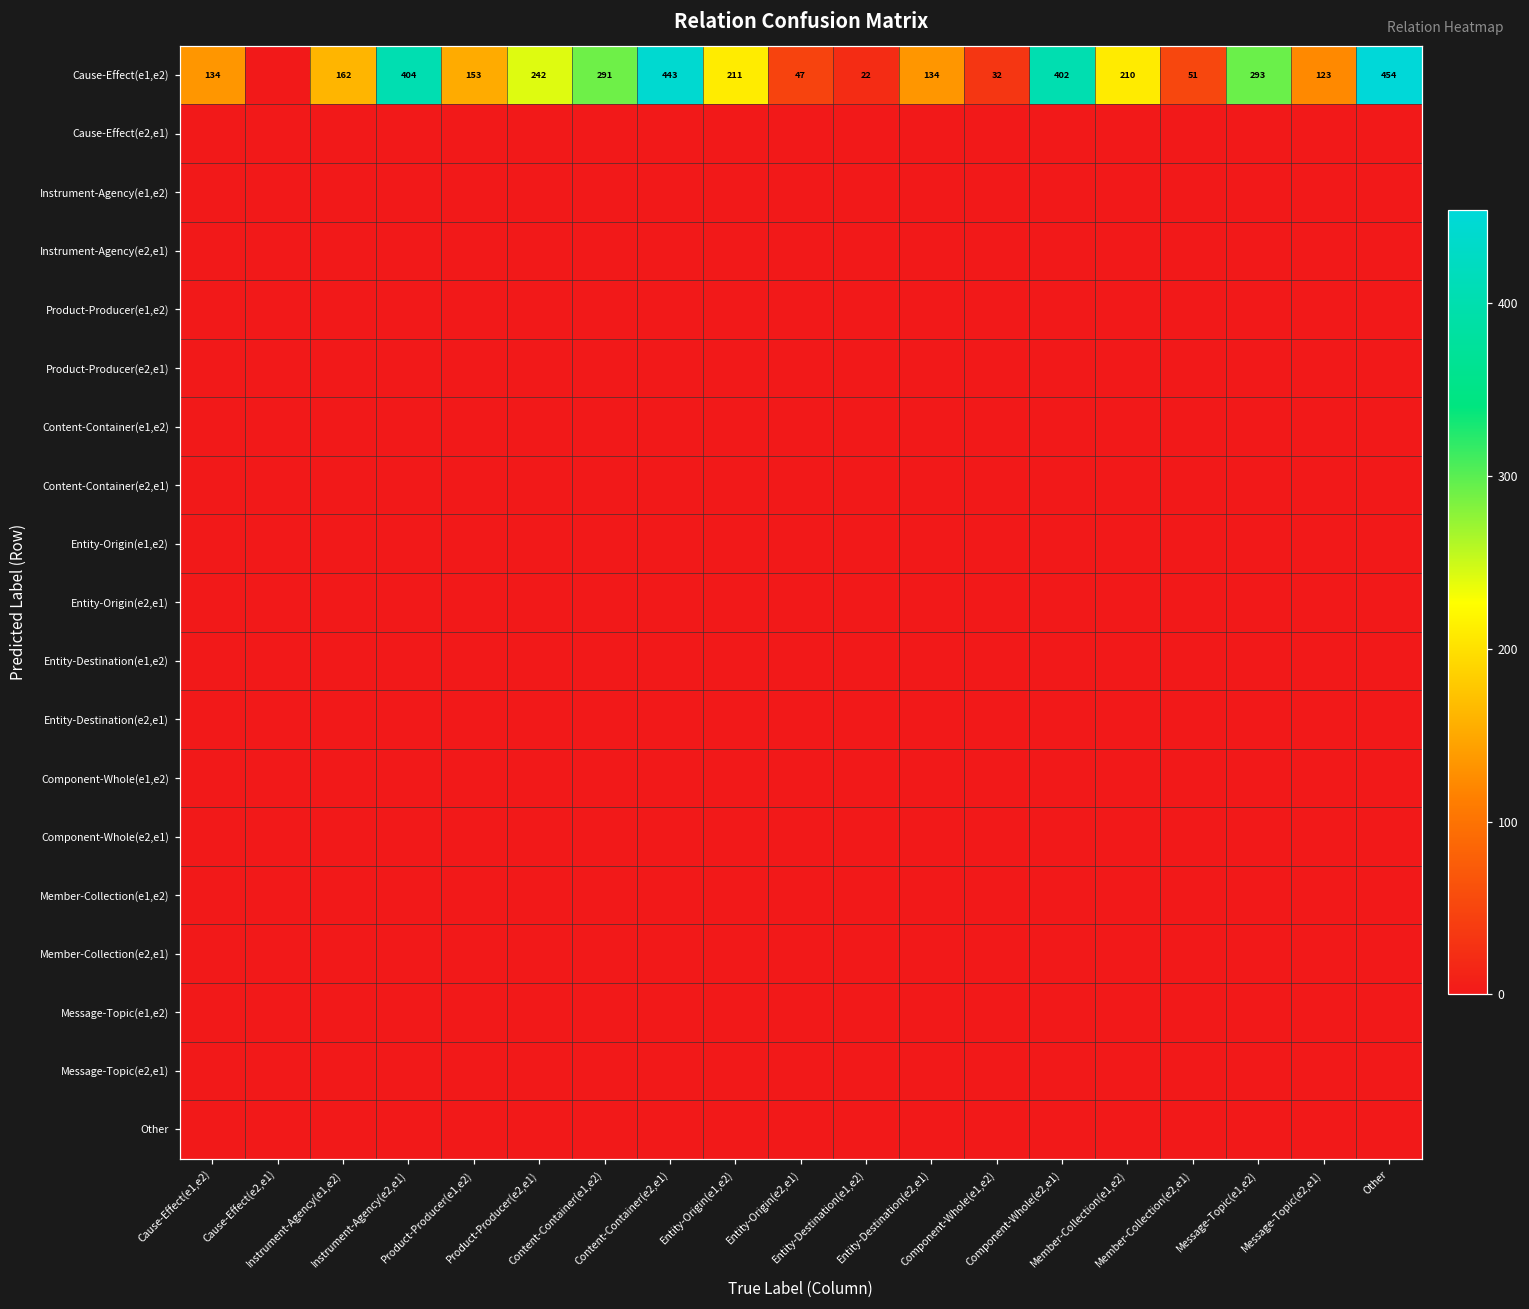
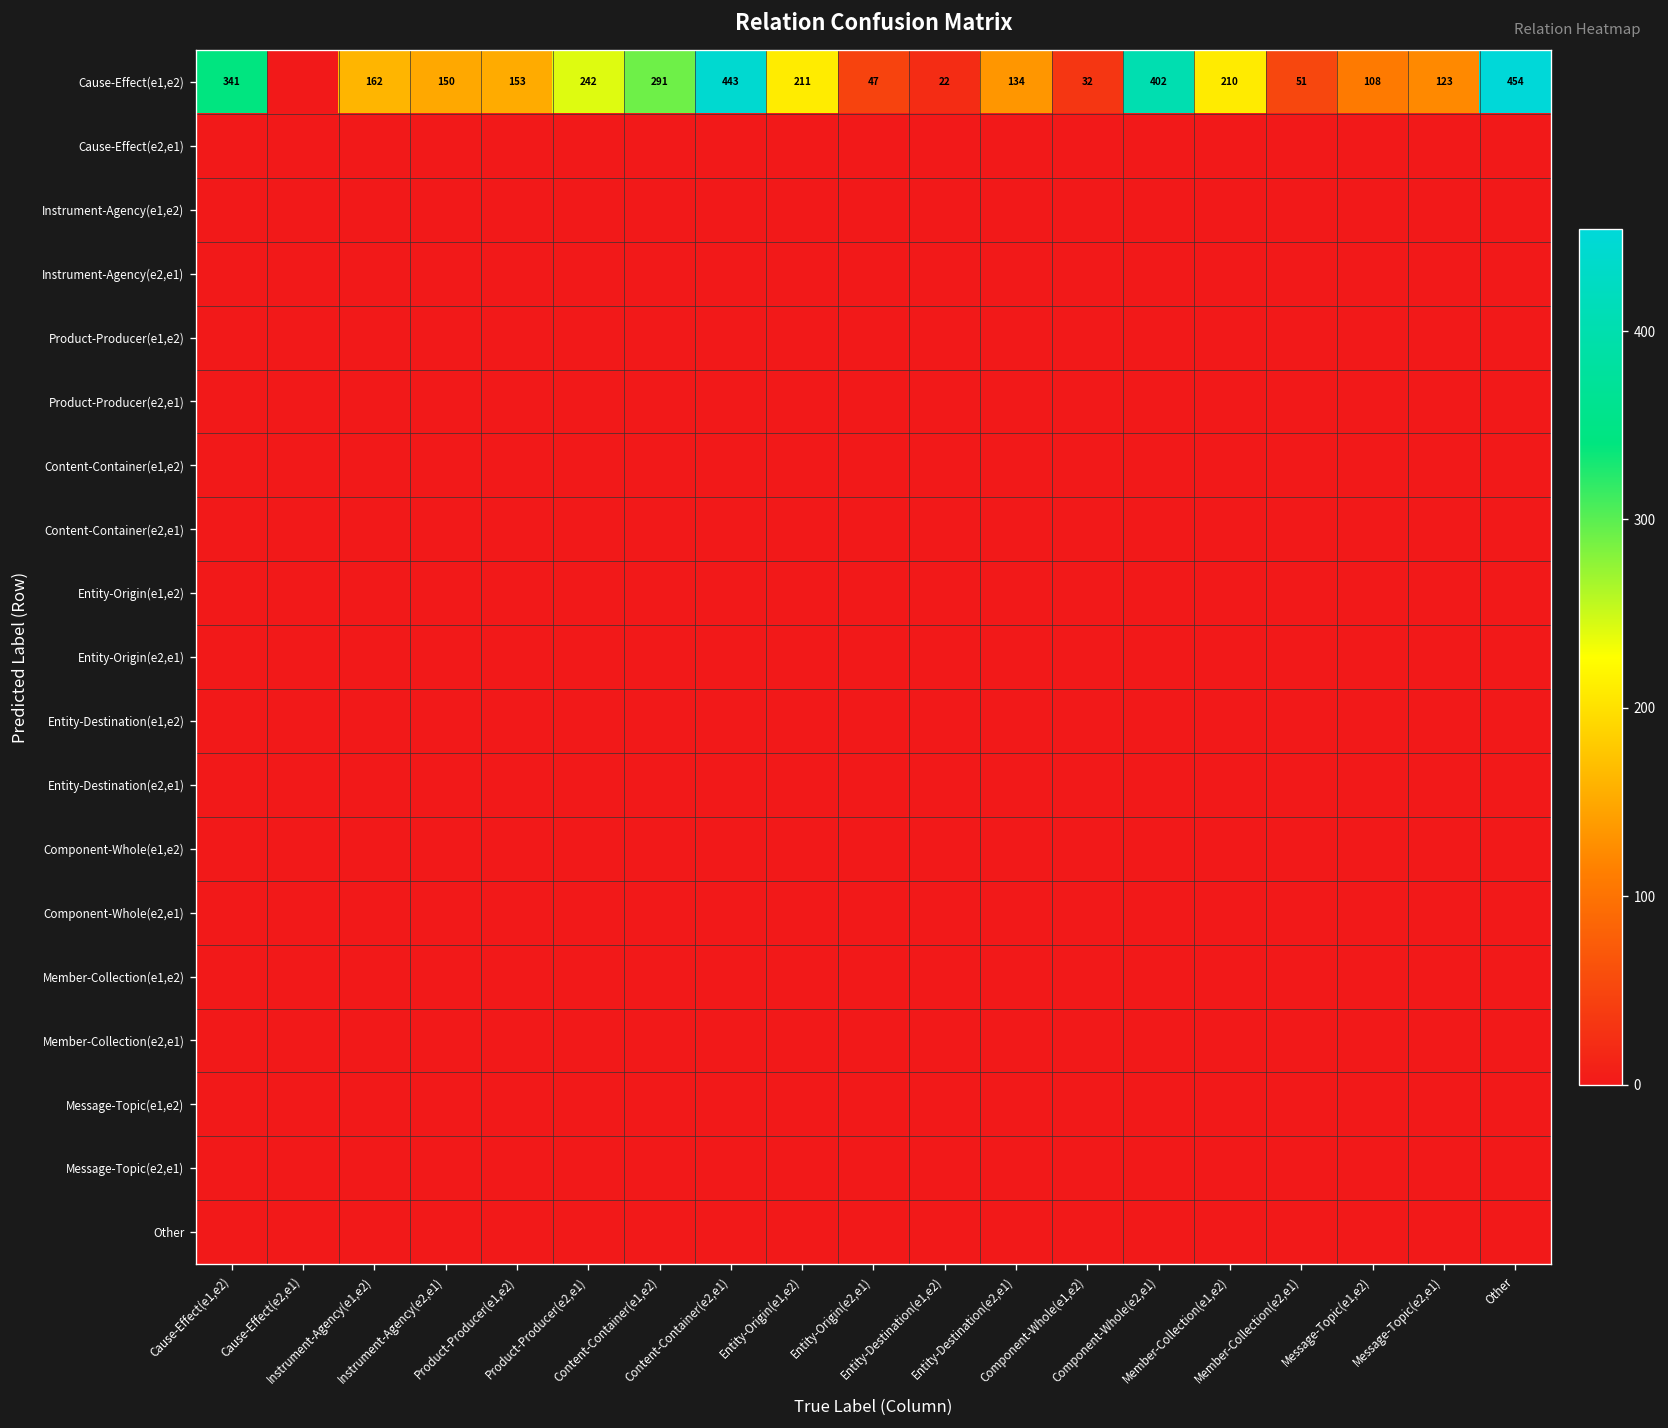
  {
    "Cause-Effect(e1,e2)": {
-     "Cause-Effect(e1,e2)": 134,
+     "Cause-Effect(e1,e2)": 341,
      "Instrument-Agency(e1,e2)": 162,
-     "Instrument-Agency(e2,e1)": 404,
+     "Instrument-Agency(e2,e1)": 150,
      "Product-Producer(e1,e2)": 153,
      "Product-Producer(e2,e1)": 242,
      "Content-Container(e1,e2)": 291,
      "Content-Container(e2,e1)": 443,
      "Entity-Origin(e1,e2)": 211,
      "Entity-Origin(e2,e1)": 47,
      "Entity-Destination(e1,e2)": 22,
      "Entity-Destination(e2,e1)": 134,
      "Component-Whole(e1,e2)": 32,
      "Component-Whole(e2,e1)": 402,
      "Member-Collection(e1,e2)": 210,
      "Member-Collection(e2,e1)": 51,
-     "Message-Topic(e1,e2)": 293,
+     "Message-Topic(e1,e2)": 108,
      "Message-Topic(e2,e1)": 123,
      "Other": 454
    }
  }
